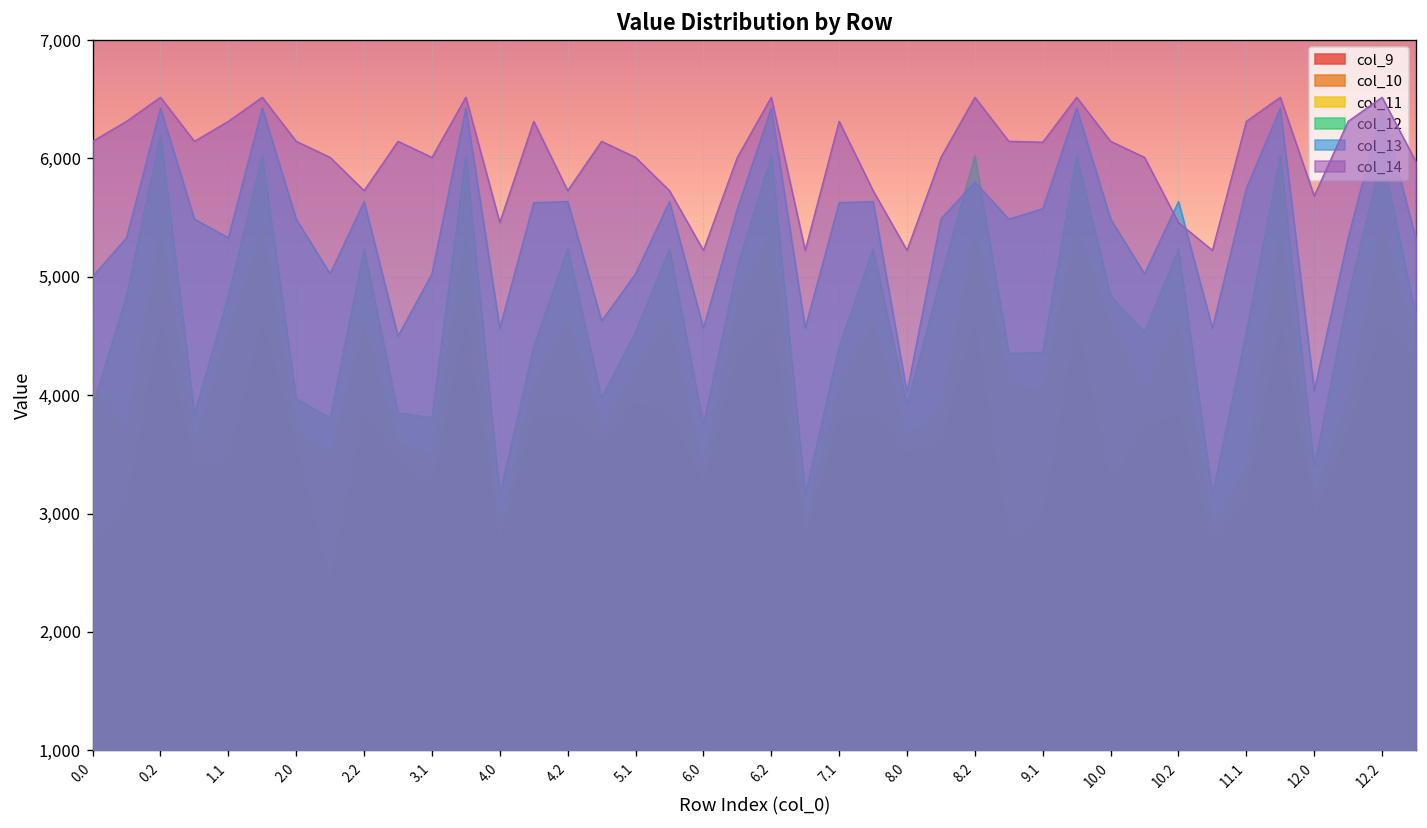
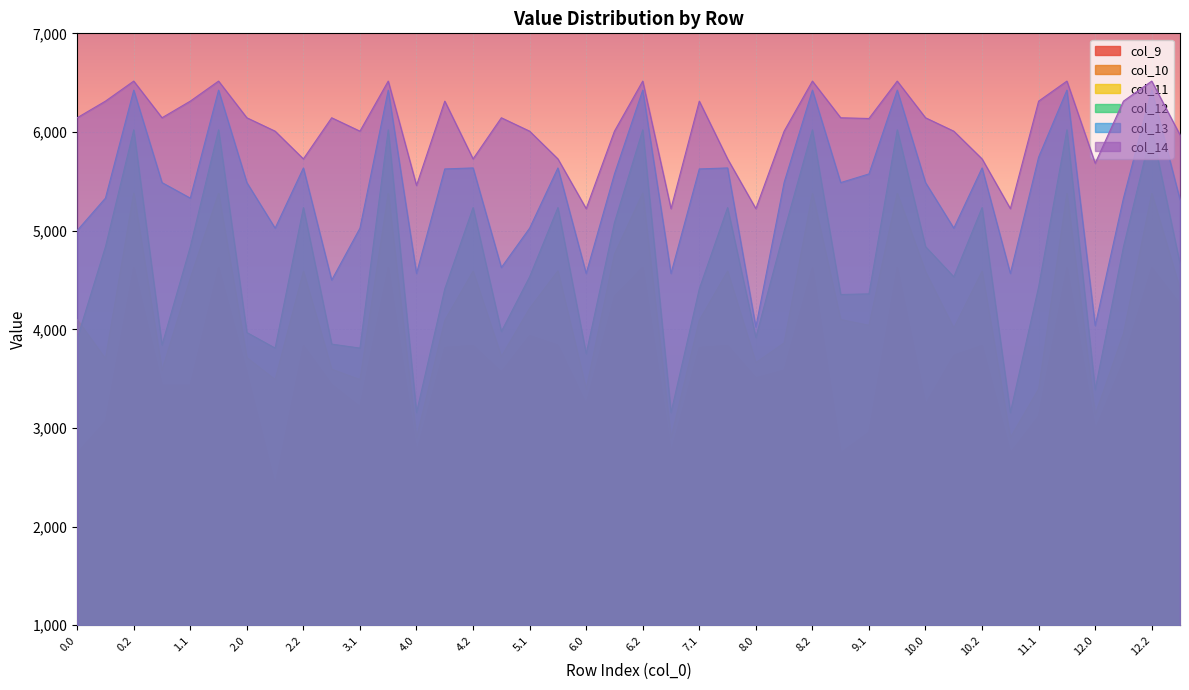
  {
    "col_11": {
      "0.0": "4,100",
      "0.2": "5,400",
      "1.1": "4,500",
      "2.0": "3,700",
      "2.2": "4,600",
      "3.1": "3,500",
      "4.0": "2,900",
      "4.2": "4,600",
      "5.1": "4,200",
      "6.0": "3,400",
      "6.2": "5,400",
      "7.1": "4,100",
      "8.0": "3,700",
      "8.2": "5,400",
      "9.1": "4,000",
      "10.0": "4,600",
      "10.2": "4,600",
      "11.1": "3,400",
      "12.0": "3,100",
      "12.2": "5,400"
    },
    "col_12": {
      "0.0": "3,900",
-     "0.2": "6,200",
+     "0.2": "6,000",
      "1.1": "4,800",
      "2.0": "4,000",
      "2.2": "5,200",
      "3.1": "3,800",
      "4.0": "3,200",
      "4.2": "5,200",
      "5.1": "4,500",
      "6.0": "3,800",
      "6.2": "6,000",
      "7.1": "4,400",
      "8.0": "3,900",
      "8.2": "6,000",
      "9.1": "4,400",
      "10.0": "4,800",
      "10.2": "5,200",
-     "11.1": "4,500",
+     "11.1": "4,400",
      "12.0": "3,400"
    },
    "col_13": {
      "0.0": "5,000",
      "0.2": "6,400",
      "1.1": "5,300",
      "2.0": "5,500",
      "2.2": "5,600",
      "3.1": "5,000",
      "4.0": "4,600",
      "4.2": "5,600",
      "5.1": "5,000",
      "6.0": "4,600",
      "6.2": "6,400",
      "7.1": "5,600",
      "8.0": "4,000",
-     "8.2": "5,800",
+     "8.2": "6,400",
      "9.1": "5,600",
      "10.0": "5,500",
      "10.2": "5,600",
      "11.1": "5,700",
      "12.0": "4,000"
    },
    "col_14": {
      "0.0": "6,100",
      "0.2": "6,500",
      "1.1": "6,300",
      "2.0": "6,100",
      "2.2": "5,700",
      "3.1": "6,000",
      "4.0": "5,500",
      "4.2": "5,700",
      "5.1": "6,000",
      "6.0": "5,200",
      "6.2": "6,500",
      "7.1": "6,300",
      "8.0": "5,200",
      "8.2": "6,500",
      "9.1": "6,100",
      "10.0": "6,100",
-     "10.2": "5,500",
+     "10.2": "5,700",
      "11.1": "6,300",
      "12.0": "5,700"
    }
  }
